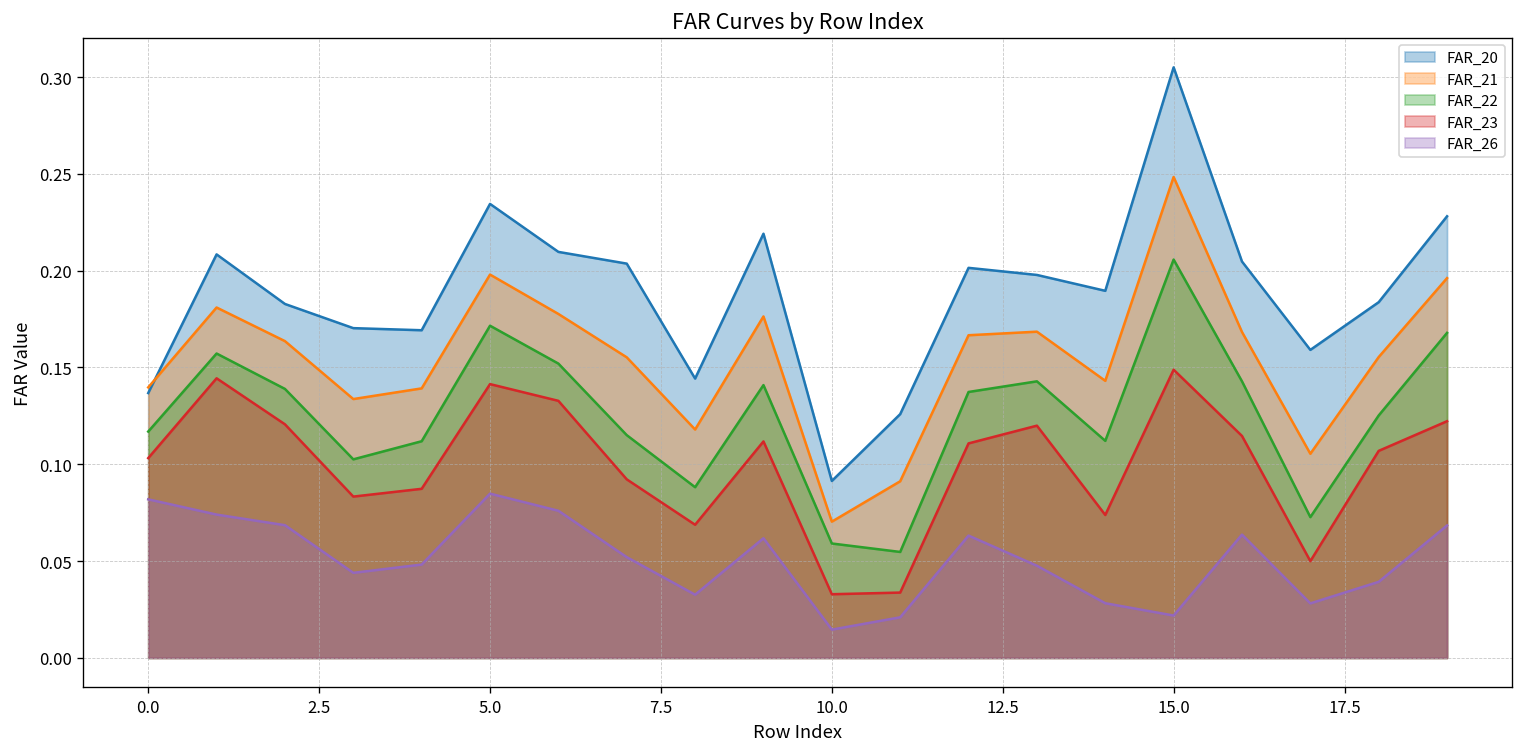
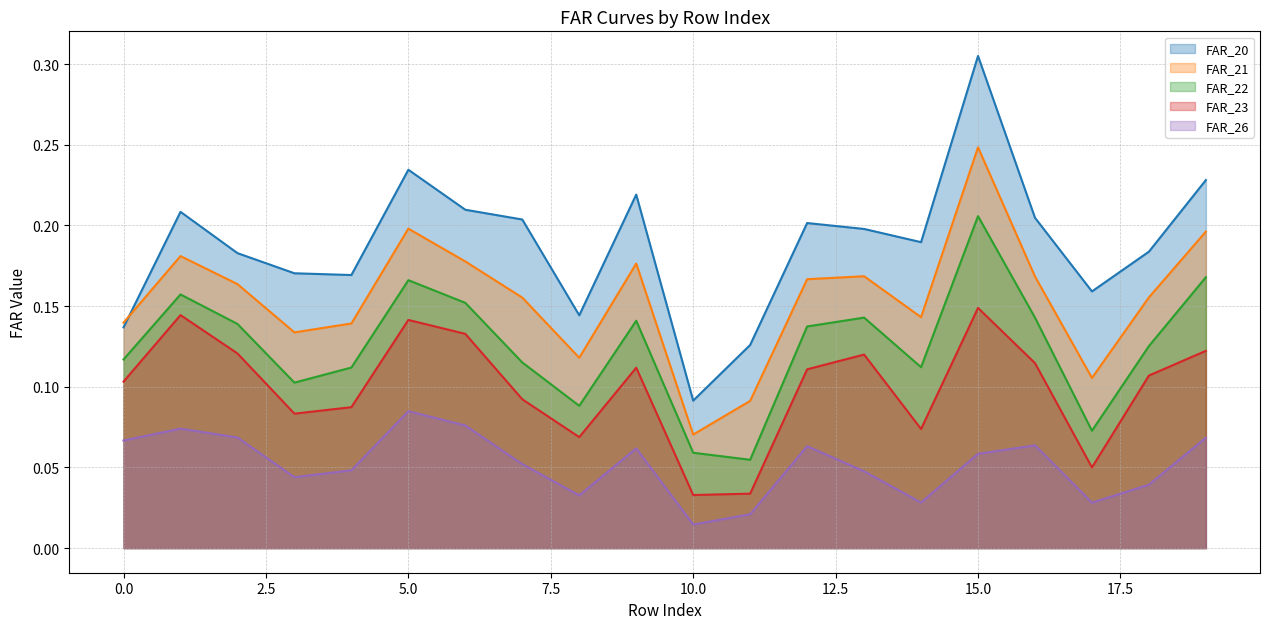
  {
    "FAR_20": {
      "0.0": 0.137,
      "5.0": 0.234,
      "10.0": 0.091,
      "15.0": 0.305
    },
    "FAR_22": {
      "0.0": 0.117,
-     "5.0": 0.172,
+     "5.0": 0.166,
      "10.0": 0.059,
      "15.0": 0.206
    },
    "FAR_26": {
-     "0.0": 0.082,
+     "0.0": 0.067,
      "5.0": 0.085,
      "10.0": 0.015,
-     "15.0": 0.022
+     "15.0": 0.058
    }
  }
